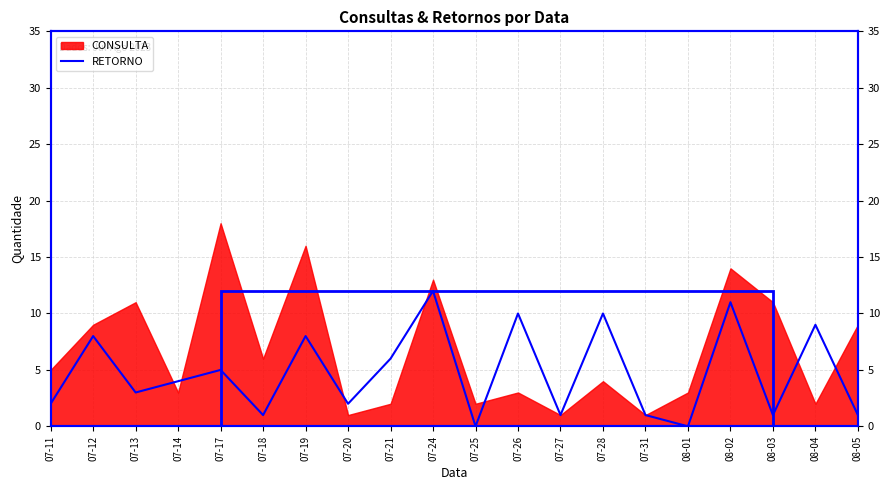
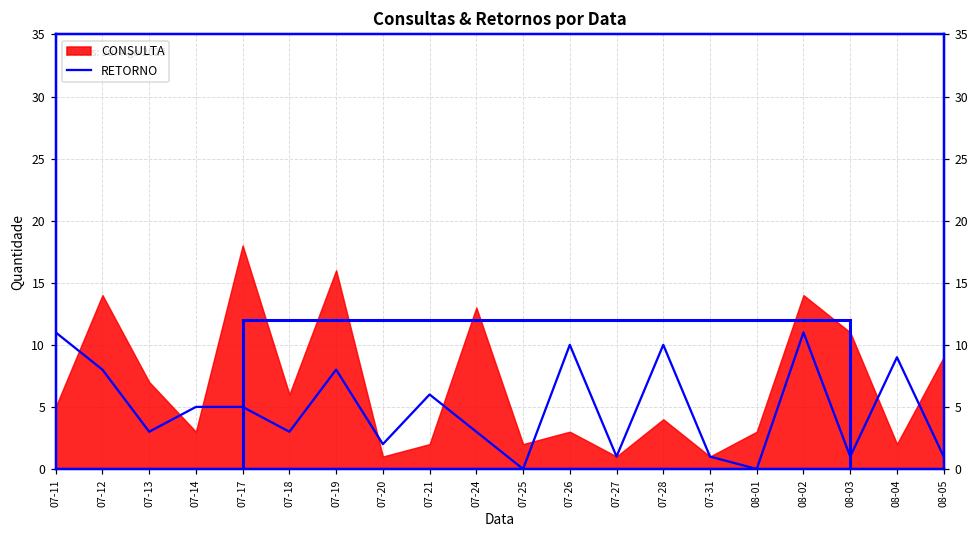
  {
    "RETORNO": {
-     "07-11": 2,
+     "07-11": 11,
      "07-12": 8,
      "07-13": 3,
-     "07-14": 4,
+     "07-14": 5,
      "07-17": 5,
-     "07-18": 1,
+     "07-18": 3,
      "07-19": 8,
      "07-20": 2,
      "07-21": 6,
-     "07-24": 12,
+     "07-24": 3,
      "07-25": 0,
      "07-26": 10,
      "07-28": 10,
      "08-01": 0,
      "08-02": 11,
      "08-03": 1,
      "08-04": 9,
      "08-05": 1
    },
    "CONSULTA": {
      "07-11": 5,
-     "07-12": 9,
-     "07-13": 11,
+     "07-12": 14,
+     "07-13": 7,
      "07-14": 3,
      "07-17": 18,
      "07-18": 6,
      "07-19": 16,
      "07-20": 1,
      "07-21": 2,
      "07-24": 13,
      "07-25": 2,
      "07-26": 3,
      "07-28": 4,
      "08-01": 3,
      "08-02": 14,
      "08-03": 11,
      "08-04": 2,
      "08-05": 9
    }
  }
